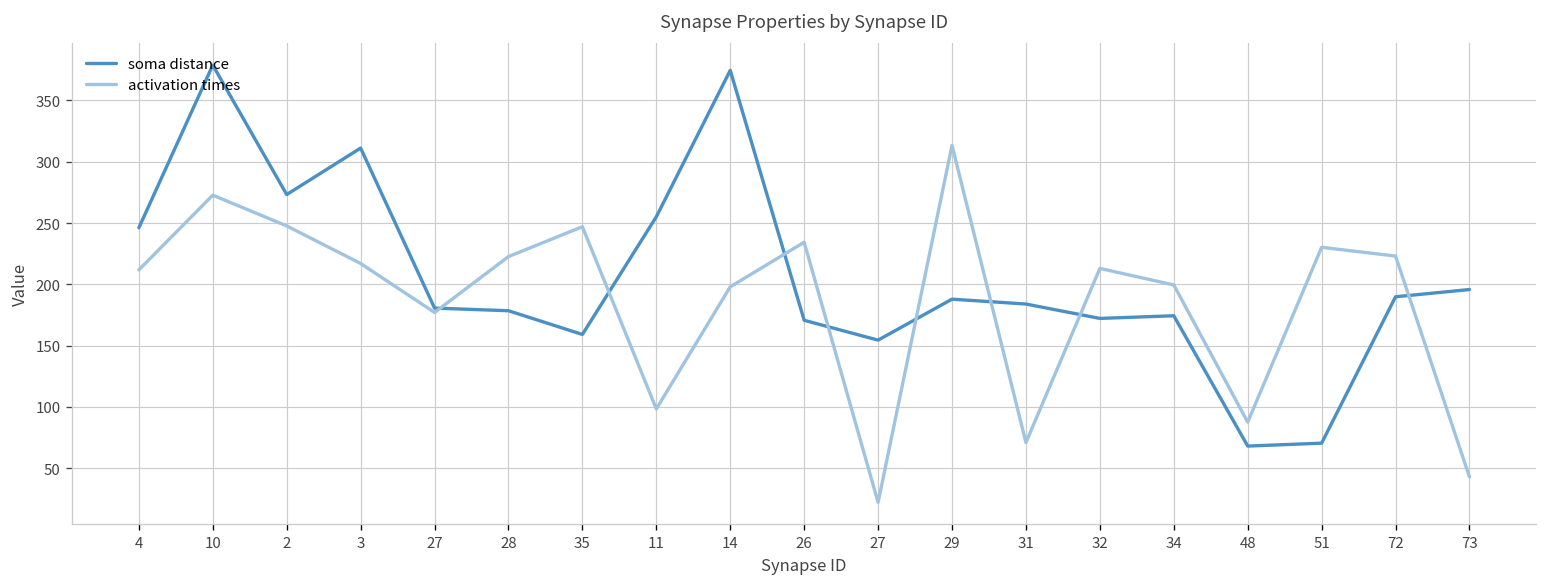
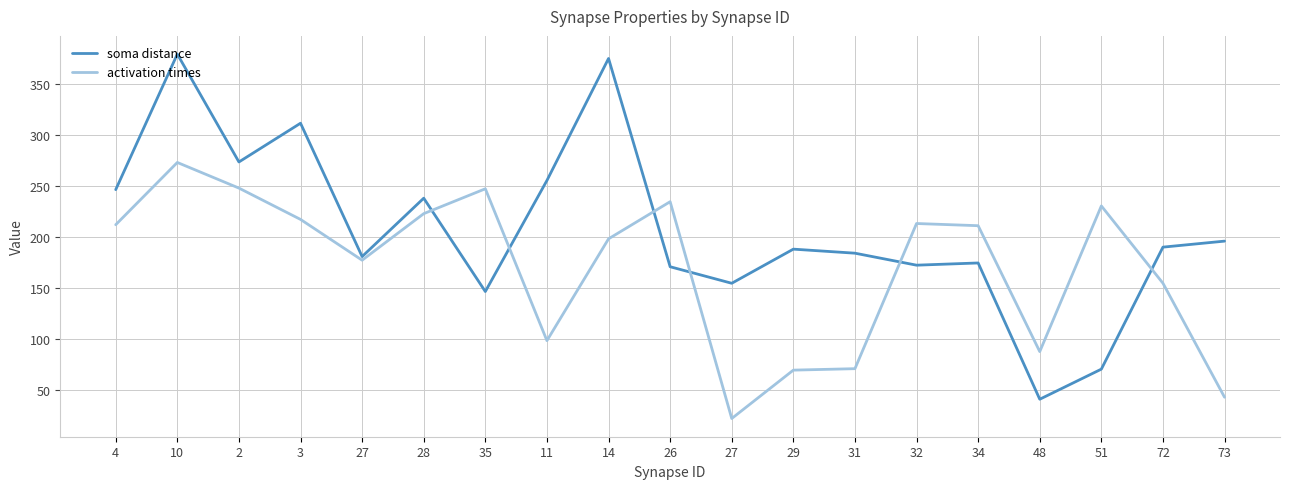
  {
    "soma distance": {
      "4": 246,
      "10": 379,
      "2": 273,
      "3": 311,
-     "28": 178,
-     "35": 159,
+     "28": 238,
+     "35": 146,
      "11": 255,
      "14": 375,
      "26": 171,
      "29": 188,
      "31": 184,
      "32": 172,
      "34": 174,
-     "48": 68,
+     "48": 41,
      "51": 70,
      "72": 190,
      "73": 196
    },
    "activation times": {
      "4": 212,
      "10": 273,
      "2": 248,
      "3": 217,
      "28": 223,
      "35": 247,
      "11": 98,
      "14": 198,
      "26": 234,
-     "29": 313,
+     "29": 69,
      "31": 71,
      "32": 213,
-     "34": 200,
+     "34": 211,
      "48": 88,
      "51": 230,
-     "72": 223,
+     "72": 155,
      "73": 43
    }
  }
